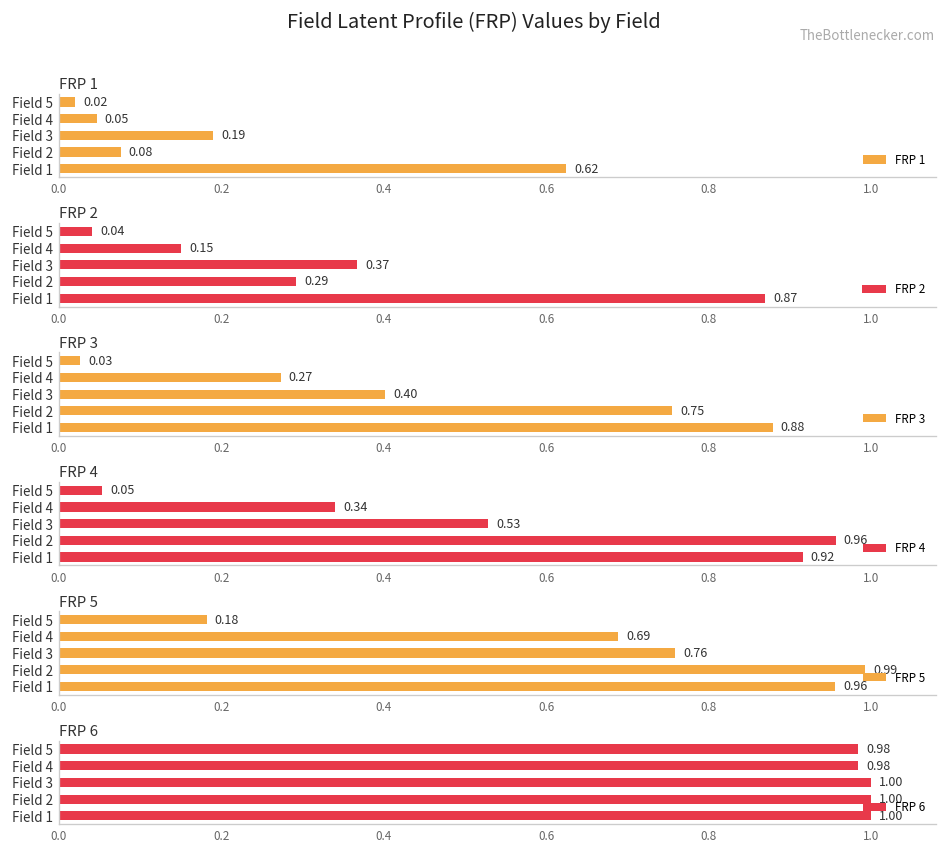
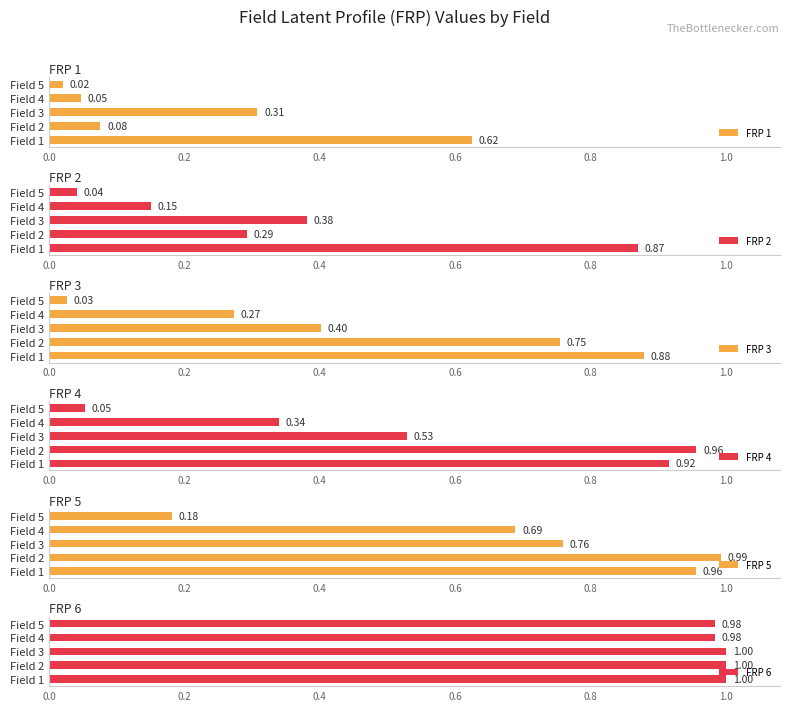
  {
    "FRP 1": {
      "Field 5": 0.02,
      "Field 4": 0.05,
-     "Field 3": 0.19,
+     "Field 3": 0.31,
      "Field 2": 0.08,
      "Field 1": 0.62
    },
    "FRP 2": {
      "Field 5": 0.04,
      "Field 4": 0.15,
-     "Field 3": 0.37,
+     "Field 3": 0.38,
      "Field 2": 0.29,
      "Field 1": 0.87
    },
    "FRP 3": {
      "Field 5": 0.03,
      "Field 4": 0.27,
      "Field 3": 0.40,
      "Field 2": 0.75,
      "Field 1": 0.88
    },
    "FRP 4": {
      "Field 5": 0.05,
      "Field 4": 0.34,
      "Field 3": 0.53,
      "Field 2": 0.96,
      "Field 1": 0.92
    },
    "FRP 5": {
      "Field 5": 0.18,
      "Field 4": 0.69,
      "Field 3": 0.76,
      "Field 2": 0.99,
      "Field 1": 0.96
    },
    "FRP 6": {
      "Field 5": 0.98,
      "Field 4": 0.98,
      "Field 3": 1.00,
      "Field 2": 1.00,
      "Field 1": 1.00
    }
  }
